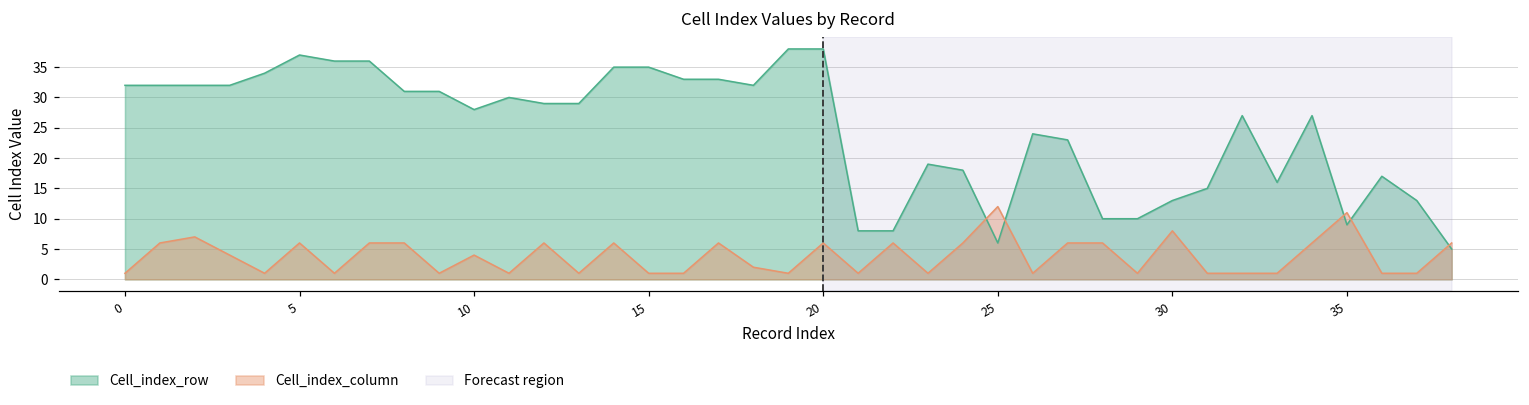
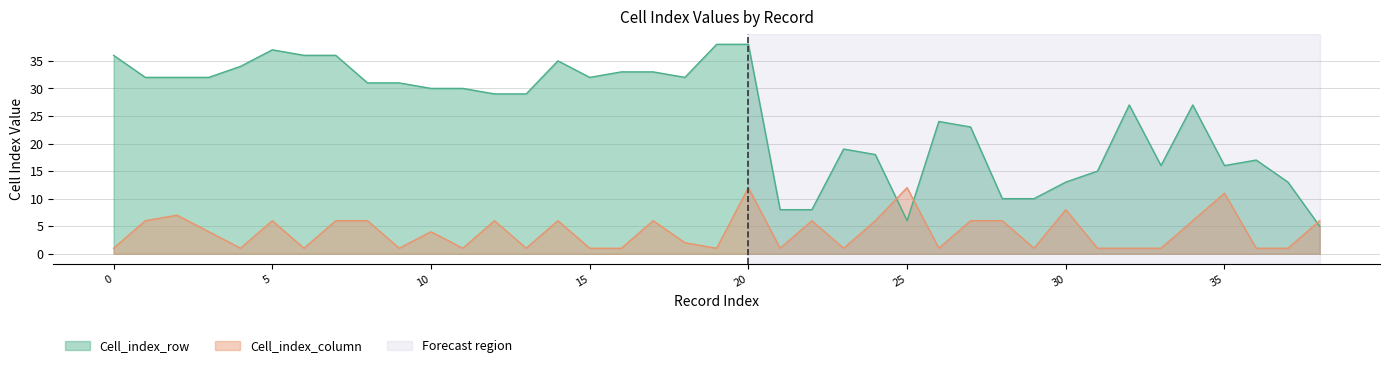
  {
    "Cell_index_row": {
-     "0": 32,
+     "0": 36,
      "5": 37,
-     "10": 28,
-     "15": 35,
+     "10": 30,
+     "15": 32,
      "20": 38,
      "25": 6,
      "30": 13,
-     "35": 9
+     "35": 16
    },
    "Cell_index_column": {
      "0": 1,
      "5": 6,
      "10": 4,
      "15": 1,
-     "20": 6,
+     "20": 12,
      "25": 12,
      "30": 8,
      "35": 11
    }
  }
